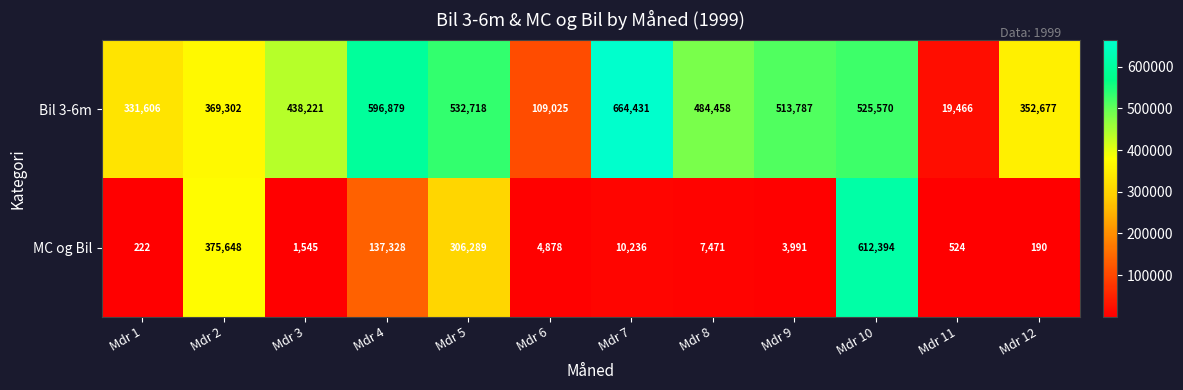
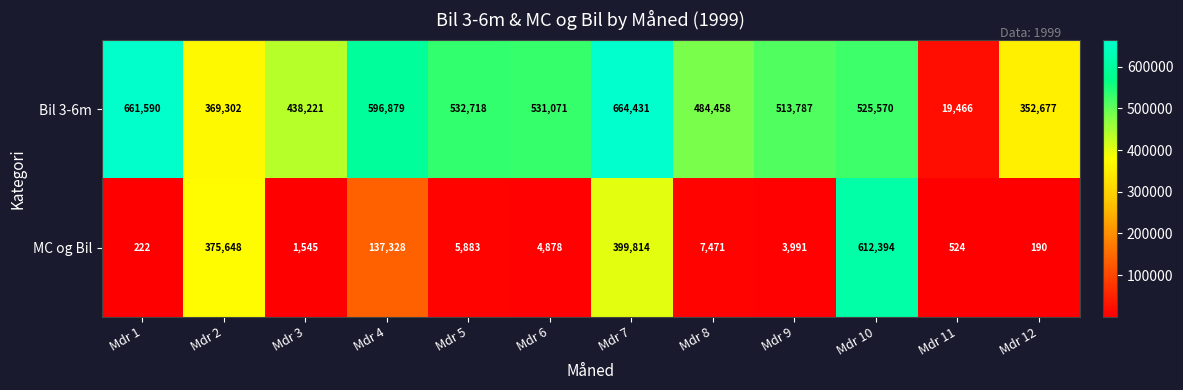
  {
    "Bil 3-6m": {
-     "Mdr 1": "331,606",
+     "Mdr 1": "661,590",
      "Mdr 2": "369,302",
      "Mdr 3": "438,221",
      "Mdr 4": "596,879",
      "Mdr 5": "532,718",
-     "Mdr 6": "109,025",
+     "Mdr 6": "531,071",
      "Mdr 7": "664,431",
      "Mdr 8": "484,458",
      "Mdr 9": "513,787",
      "Mdr 10": "525,570",
      "Mdr 11": "19,466",
      "Mdr 12": "352,677"
    },
    "MC og Bil": {
      "Mdr 1": "222",
      "Mdr 2": "375,648",
      "Mdr 3": "1,545",
      "Mdr 4": "137,328",
-     "Mdr 5": "306,289",
+     "Mdr 5": "5,883",
      "Mdr 6": "4,878",
-     "Mdr 7": "10,236",
+     "Mdr 7": "399,814",
      "Mdr 8": "7,471",
      "Mdr 9": "3,991",
      "Mdr 10": "612,394",
      "Mdr 11": "524",
      "Mdr 12": "190"
    }
  }
